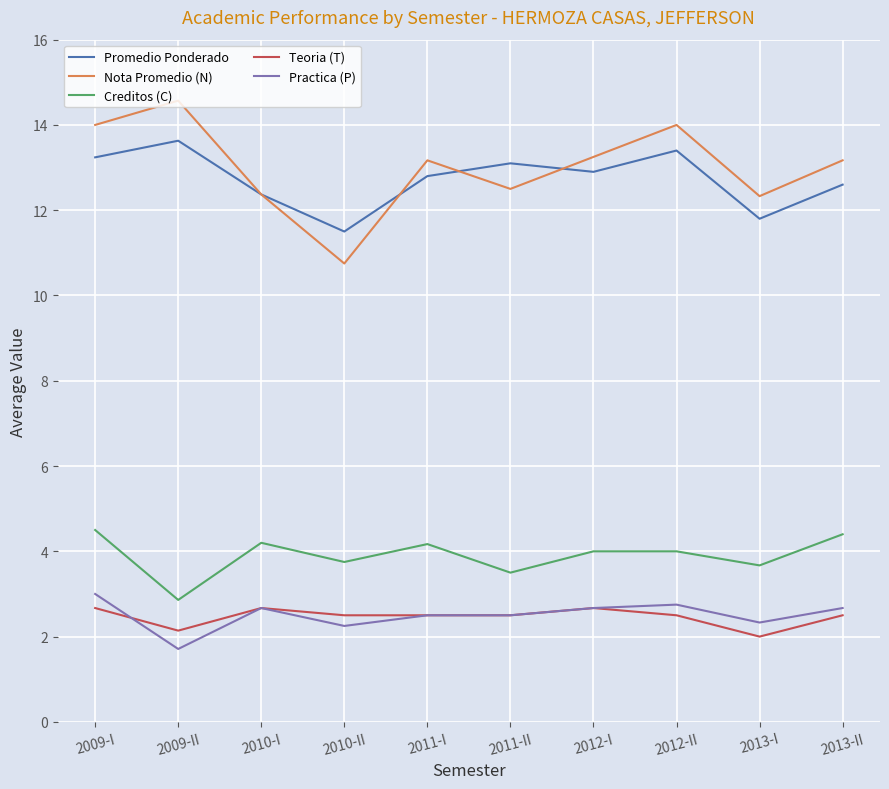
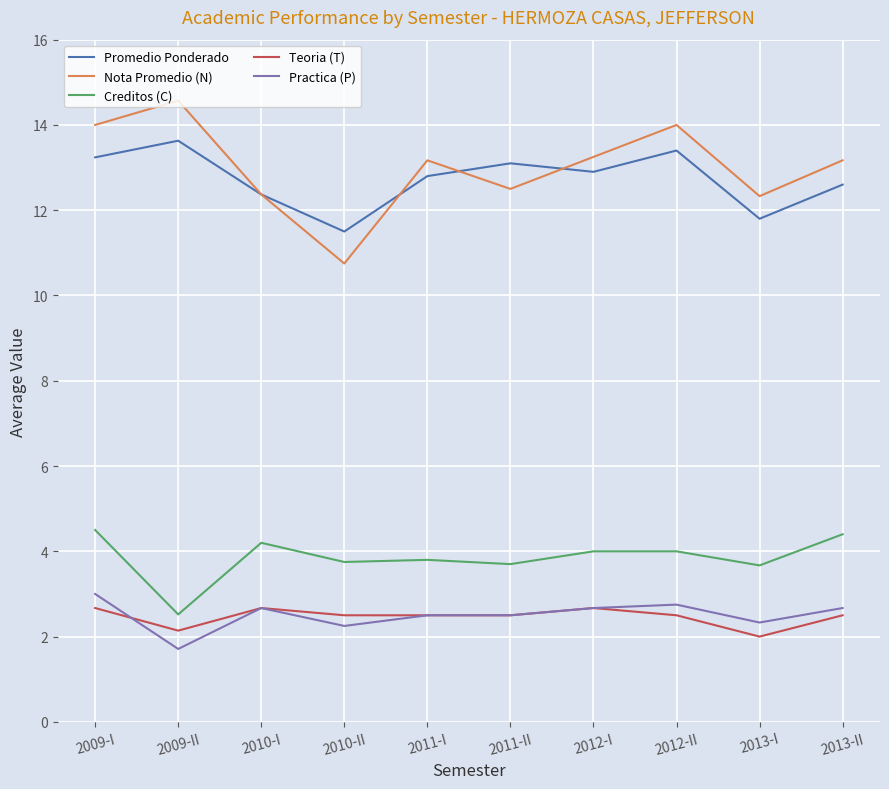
  {
    "Creditos (C)": {
      "2009-I": 4.5,
-     "2009-II": 2.9,
+     "2009-II": 2.5,
      "2010-I": 4.2,
      "2010-II": 3.8,
-     "2011-I": 4.2,
-     "2011-II": 3.5,
+     "2011-I": 3.8,
+     "2011-II": 3.7,
      "2012-I": 4.0,
      "2012-II": 4.0,
      "2013-I": 3.7,
      "2013-II": 4.4
    }
  }
